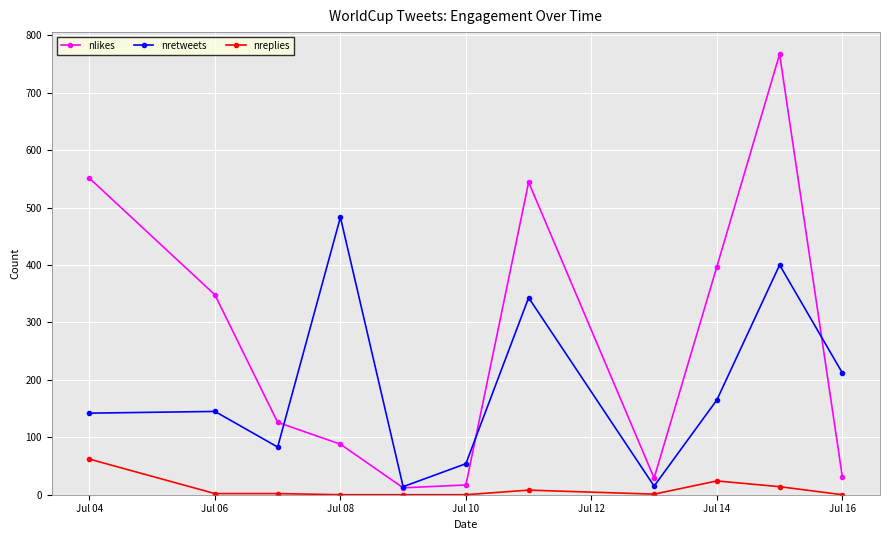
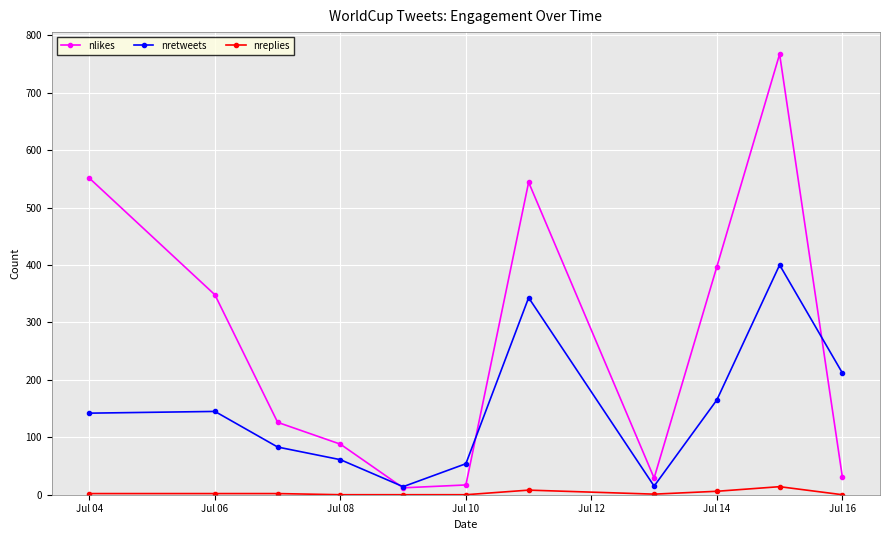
  {
    "nlikes": {
      "Jul 04": 550,
      "Jul 06": 350,
      "Jul 08": 90,
      "Jul 10": 20,
      "Jul 14": 400,
      "Jul 16": 30
    },
    "nretweets": {
      "Jul 04": 140,
      "Jul 06": 150,
-     "Jul 08": 480,
+     "Jul 08": 60,
      "Jul 10": 50,
      "Jul 14": 170,
      "Jul 16": 210
    },
    "nreplies": {
-     "Jul 04": 60,
+     "Jul 04": 0,
      "Jul 06": 0,
      "Jul 08": 0,
      "Jul 10": 0,
-     "Jul 14": 20,
+     "Jul 14": 10,
      "Jul 16": 0
    }
  }
